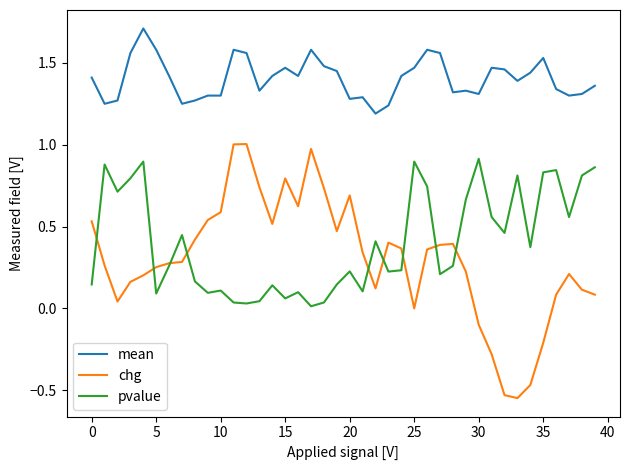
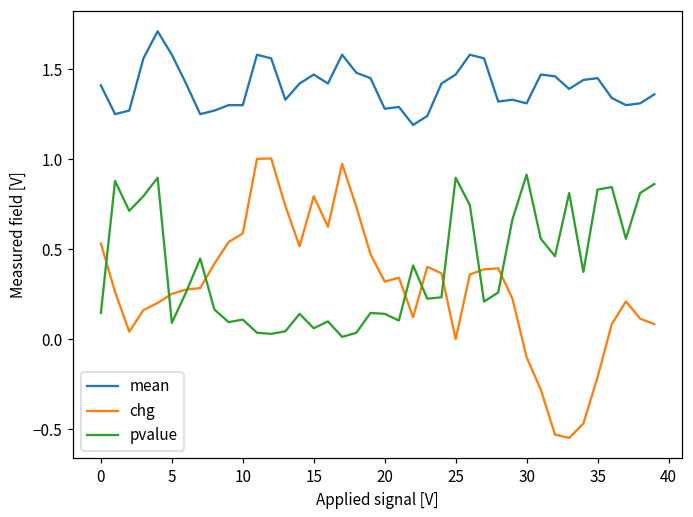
  {
    "mean": {
      "0": 1.41,
      "5": 1.58,
      "10": 1.30,
      "15": 1.47,
      "20": 1.28,
      "25": 1.47,
      "30": 1.31,
-     "35": 1.53
+     "35": 1.45
    },
    "chg": {
      "0": 0.53,
      "5": 0.25,
      "10": 0.59,
      "15": 0.79,
-     "20": 0.69,
+     "20": 0.32,
      "25": 0.00,
      "30": -0.10,
      "35": -0.21
    },
    "pvalue": {
      "0": 0.15,
      "5": 0.09,
      "10": 0.11,
      "15": 0.06,
-     "20": 0.23,
+     "20": 0.14,
      "25": 0.90,
      "30": 0.91,
      "35": 0.83
    }
  }
